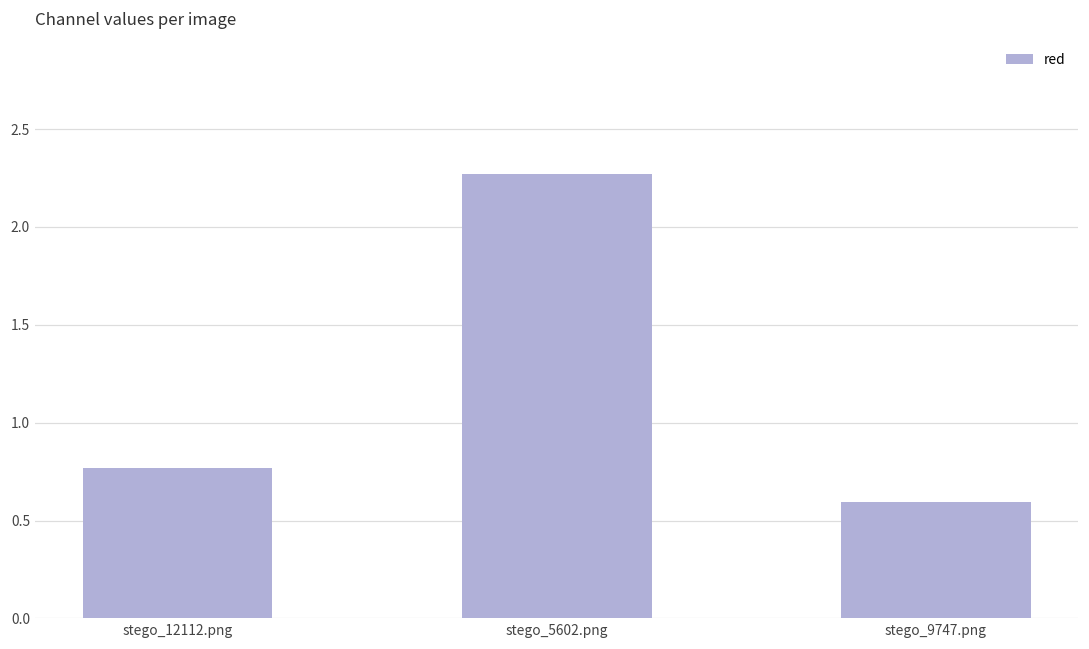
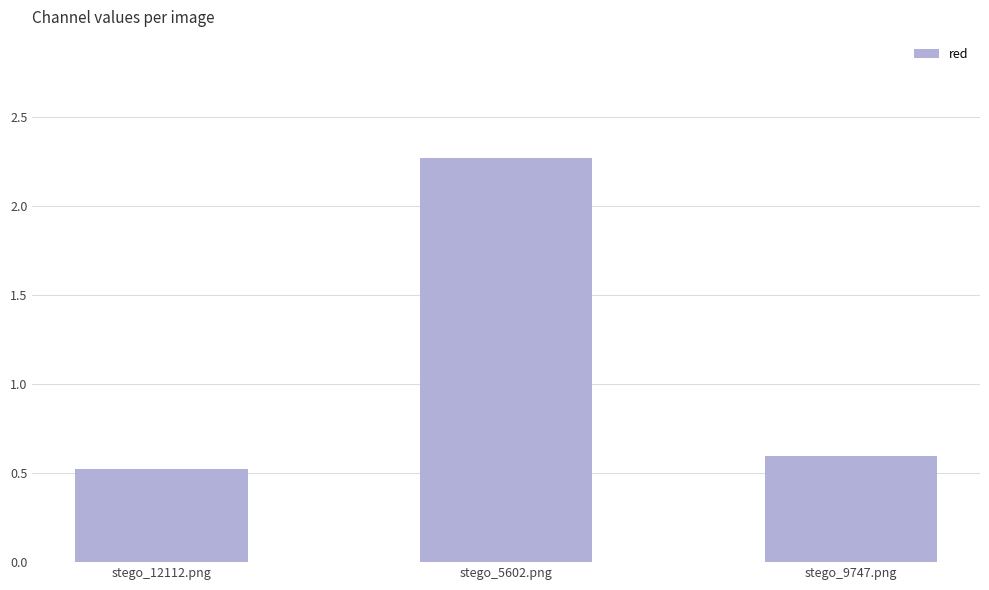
  {
-   "stego_12112.png": 0.77,
+   "stego_12112.png": 0.52,
    "stego_5602.png": 2.27,
    "stego_9747.png": 0.59
  }
